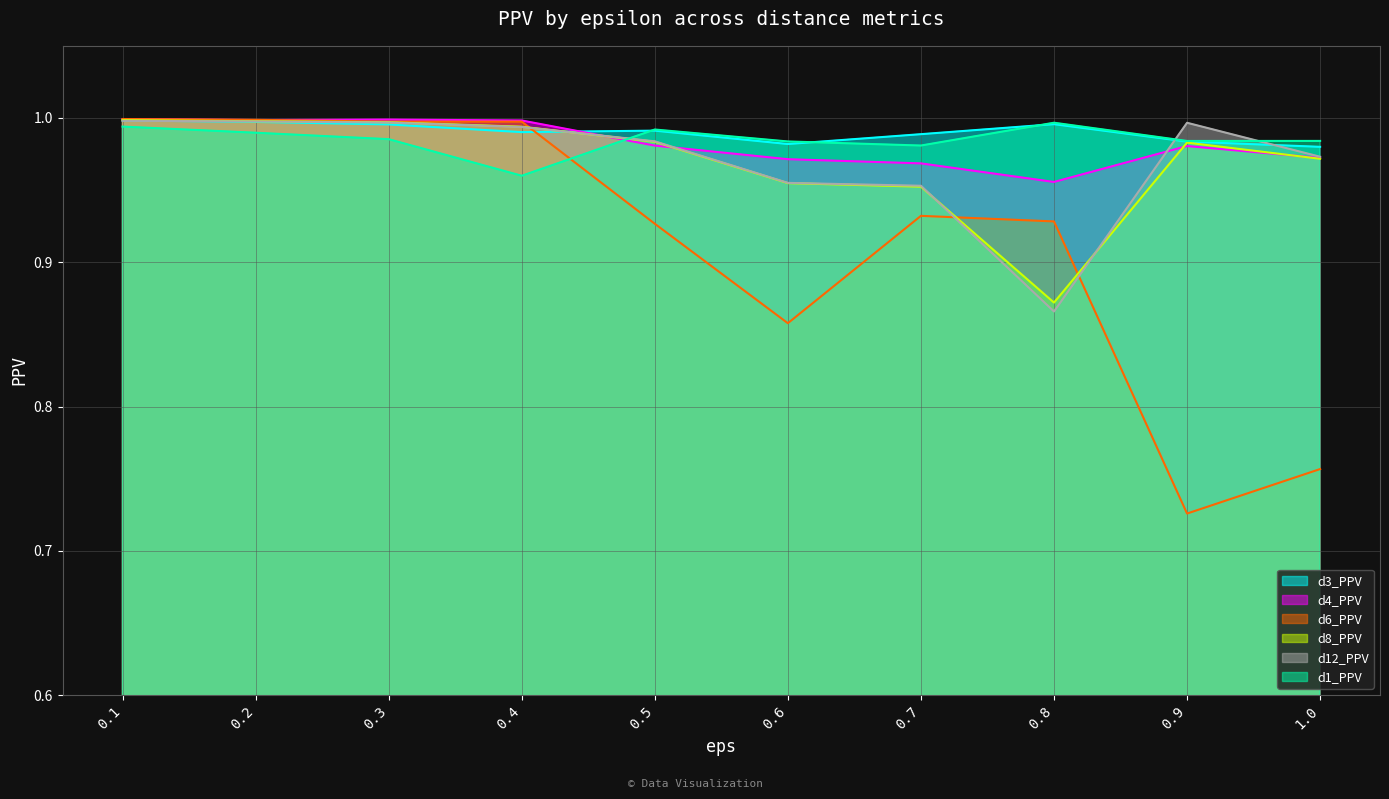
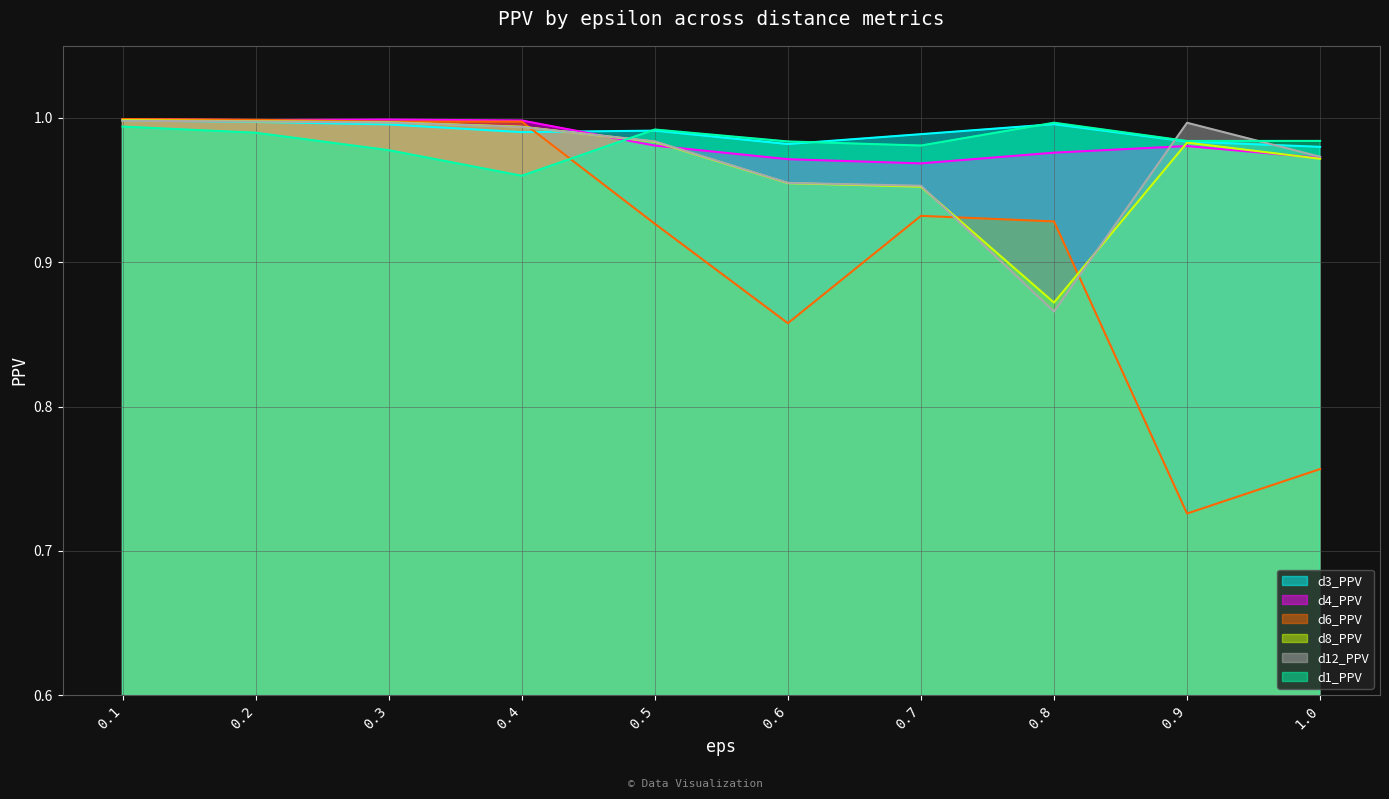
  {
    "d3_PPV": {
      "0.4": 0.990,
      "0.7": 0.989,
      "1.0": 0.980
    },
    "d4_PPV": {
      "0.5": 0.981,
      "0.6": 0.971,
      "0.7": 0.969,
-     "0.8": 0.956,
+     "0.8": 0.976,
      "0.9": 0.981
    },
    "d6_PPV": {
      "0.5": 0.927,
      "0.6": 0.858,
      "0.7": 0.932,
      "0.8": 0.928,
      "0.9": 0.726,
      "1.0": 0.757
    },
    "d8_PPV": {
      "0.8": 0.872
    },
    "d12_PPV": {
      "0.8": 0.866,
      "0.9": 0.997
    },
    "d1_PPV": {
      "0.1": 0.994,
      "0.2": 0.990,
-     "0.3": 0.985,
+     "0.3": 0.978,
      "0.4": 0.960,
      "0.7": 0.981,
      "1.0": 0.984
    }
  }
